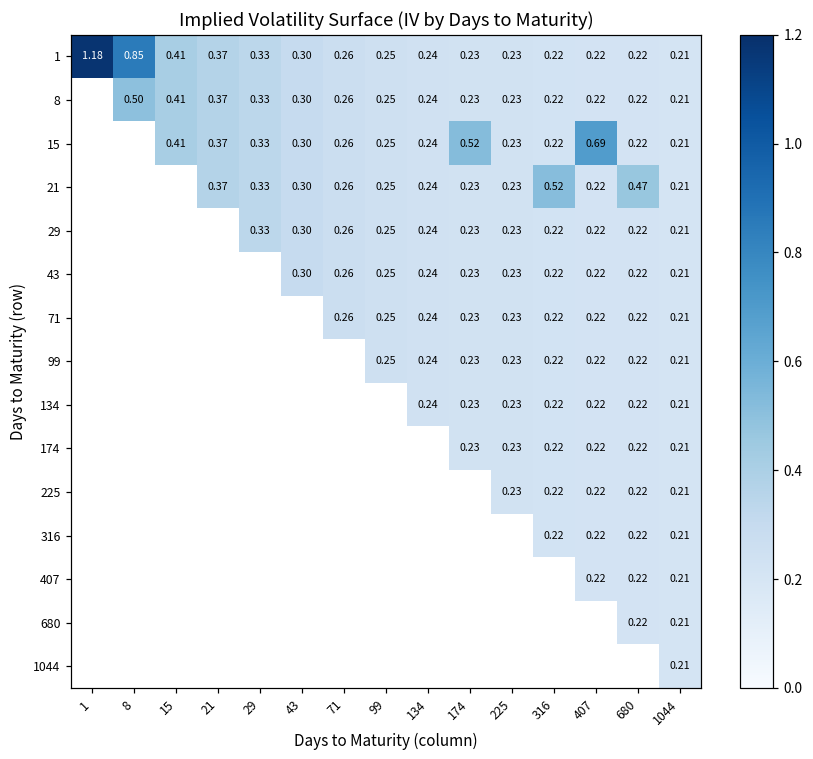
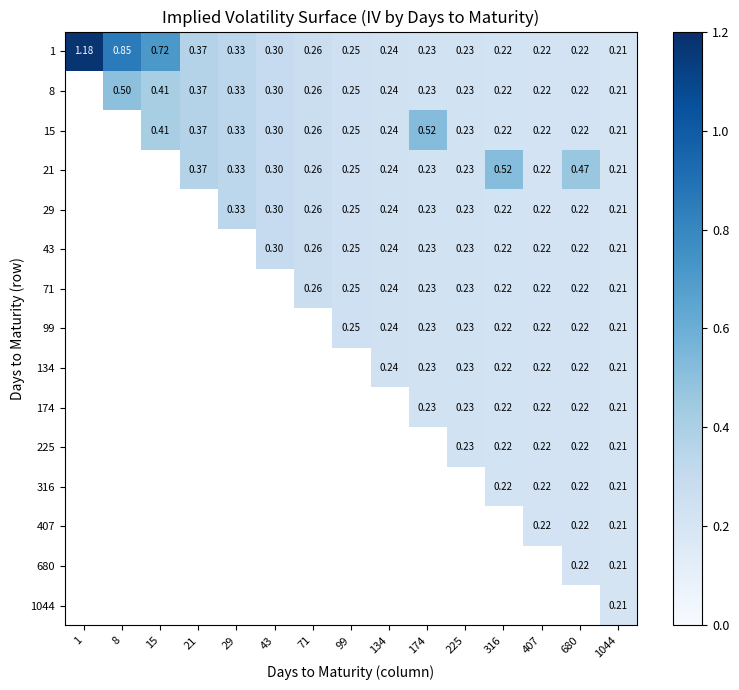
  {
    "1": {
      "1": 1.18,
      "8": 0.85,
-     "15": 0.41,
+     "15": 0.72,
      "21": 0.37,
      "29": 0.33,
      "43": 0.30,
      "71": 0.26,
      "99": 0.25,
      "134": 0.24,
      "174": 0.23,
      "225": 0.23,
      "316": 0.22,
      "407": 0.22,
      "680": 0.22,
      "1044": 0.21
    },
    "8": {
      "8": 0.50,
      "15": 0.41,
      "21": 0.37,
      "29": 0.33,
      "43": 0.30,
      "71": 0.26,
      "99": 0.25,
      "134": 0.24,
      "174": 0.23,
      "225": 0.23,
      "316": 0.22,
      "407": 0.22,
      "680": 0.22,
      "1044": 0.21
    },
    "15": {
      "15": 0.41,
      "21": 0.37,
      "29": 0.33,
      "43": 0.30,
      "71": 0.26,
      "99": 0.25,
      "134": 0.24,
      "174": 0.52,
      "225": 0.23,
      "316": 0.22,
-     "407": 0.69,
+     "407": 0.22,
      "680": 0.22,
      "1044": 0.21
    },
    "21": {
      "21": 0.37,
      "29": 0.33,
      "43": 0.30,
      "71": 0.26,
      "99": 0.25,
      "134": 0.24,
      "174": 0.23,
      "225": 0.23,
      "316": 0.52,
      "407": 0.22,
      "680": 0.47,
      "1044": 0.21
    },
    "29": {
      "29": 0.33,
      "43": 0.30,
      "71": 0.26,
      "99": 0.25,
      "134": 0.24,
      "174": 0.23,
      "225": 0.23,
      "316": 0.22,
      "407": 0.22,
      "680": 0.22,
      "1044": 0.21
    },
    "43": {
      "43": 0.30,
      "71": 0.26,
      "99": 0.25,
      "134": 0.24,
      "174": 0.23,
      "225": 0.23,
      "316": 0.22,
      "407": 0.22,
      "680": 0.22,
      "1044": 0.21
    },
    "71": {
      "71": 0.26,
      "99": 0.25,
      "134": 0.24,
      "174": 0.23,
      "225": 0.23,
      "316": 0.22,
      "407": 0.22,
      "680": 0.22,
      "1044": 0.21
    },
    "99": {
      "99": 0.25,
      "134": 0.24,
      "174": 0.23,
      "225": 0.23,
      "316": 0.22,
      "407": 0.22,
      "680": 0.22,
      "1044": 0.21
    },
    "134": {
      "134": 0.24,
      "174": 0.23,
      "225": 0.23,
      "316": 0.22,
      "407": 0.22,
      "680": 0.22,
      "1044": 0.21
    },
    "174": {
      "174": 0.23,
      "225": 0.23,
      "316": 0.22,
      "407": 0.22,
      "680": 0.22,
      "1044": 0.21
    },
    "225": {
      "225": 0.23,
      "316": 0.22,
      "407": 0.22,
      "680": 0.22,
      "1044": 0.21
    },
    "316": {
      "316": 0.22,
      "407": 0.22,
      "680": 0.22,
      "1044": 0.21
    },
    "407": {
      "407": 0.22,
      "680": 0.22,
      "1044": 0.21
    },
    "680": {
      "680": 0.22,
      "1044": 0.21
    },
    "1044": {
      "1044": 0.21
    }
  }
